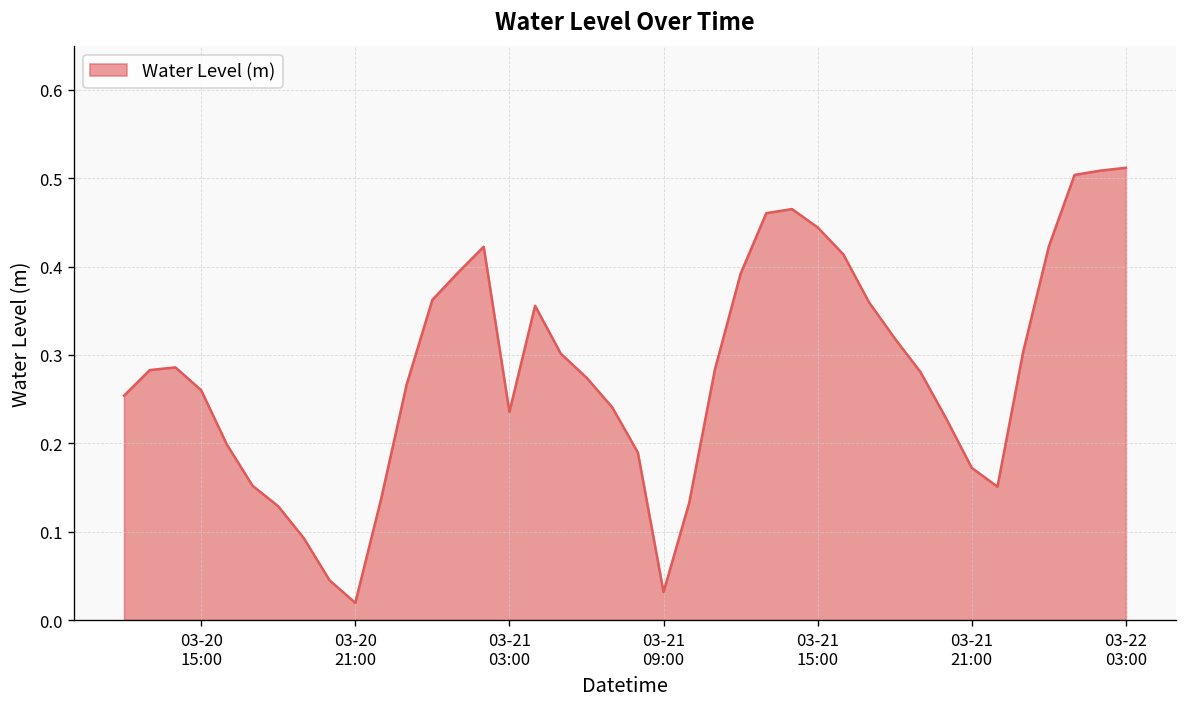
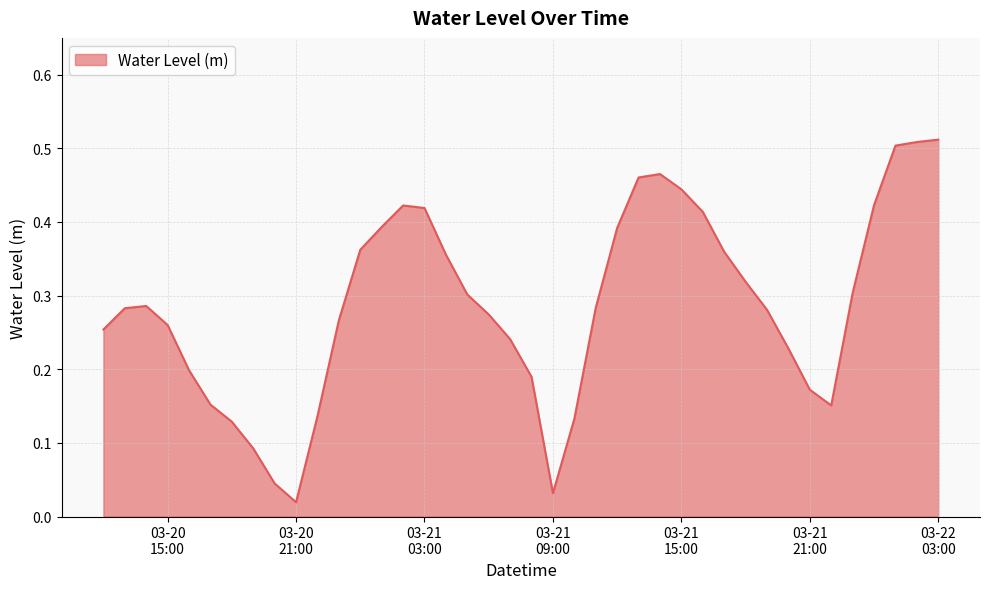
  {
    "03-20 15:00": 0.26,
    "03-20 21:00": 0.02,
-   "03-21 03:00": 0.24,
+   "03-21 03:00": 0.42,
    "03-21 09:00": 0.03,
    "03-21 15:00": 0.44,
    "03-21 21:00": 0.17,
    "03-22 03:00": 0.51
  }
